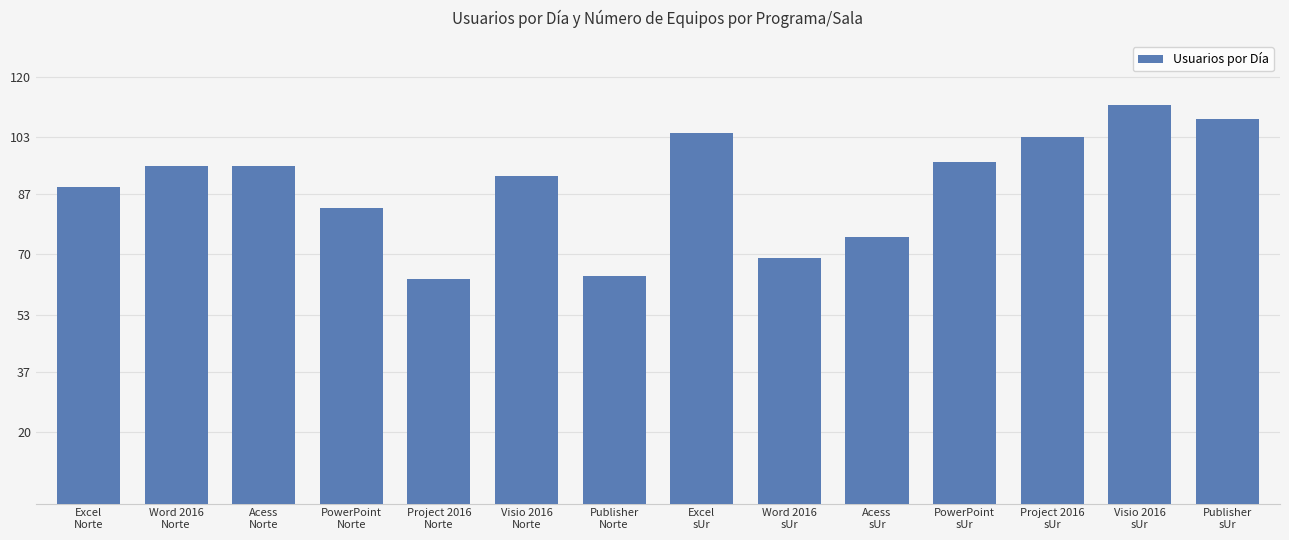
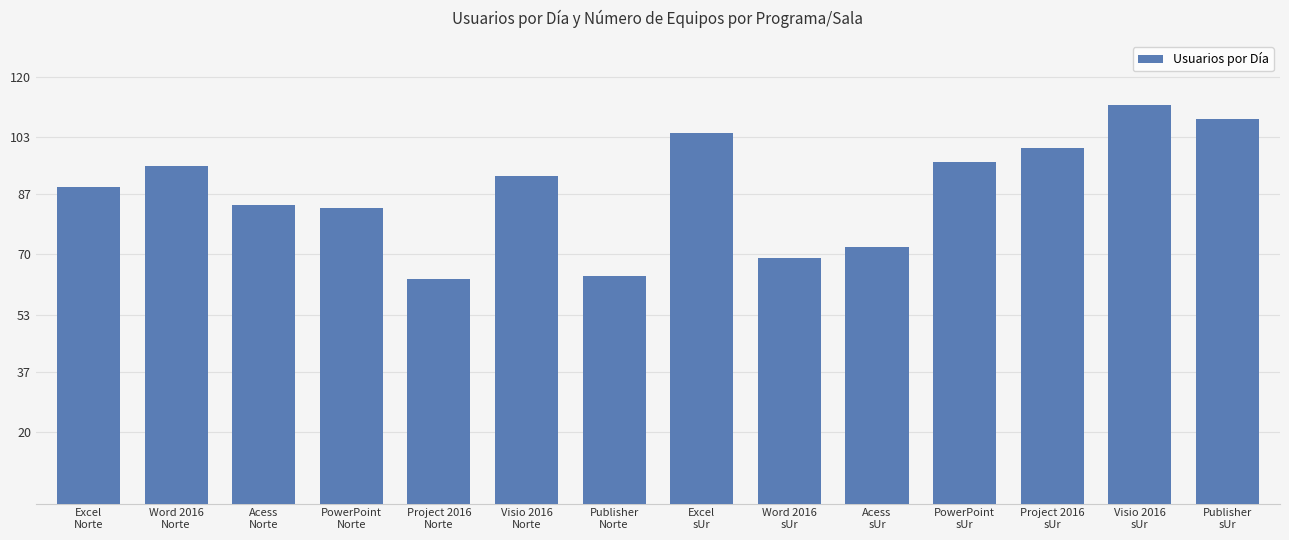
  {
    "Excel Norte": 89,
    "Word 2016 Norte": 95,
-   "Acess Norte": 95,
+   "Acess Norte": 84,
    "PowerPoint Norte": 83,
    "Project 2016 Norte": 63,
    "Visio 2016 Norte": 92,
    "Publisher Norte": 64,
    "Excel sUr": 104,
    "Word 2016 sUr": 69,
-   "Acess sUr": 75,
+   "Acess sUr": 72,
    "PowerPoint sUr": 96,
-   "Project 2016 sUr": 103,
+   "Project 2016 sUr": 100,
    "Visio 2016 sUr": 112,
    "Publisher sUr": 108
  }
